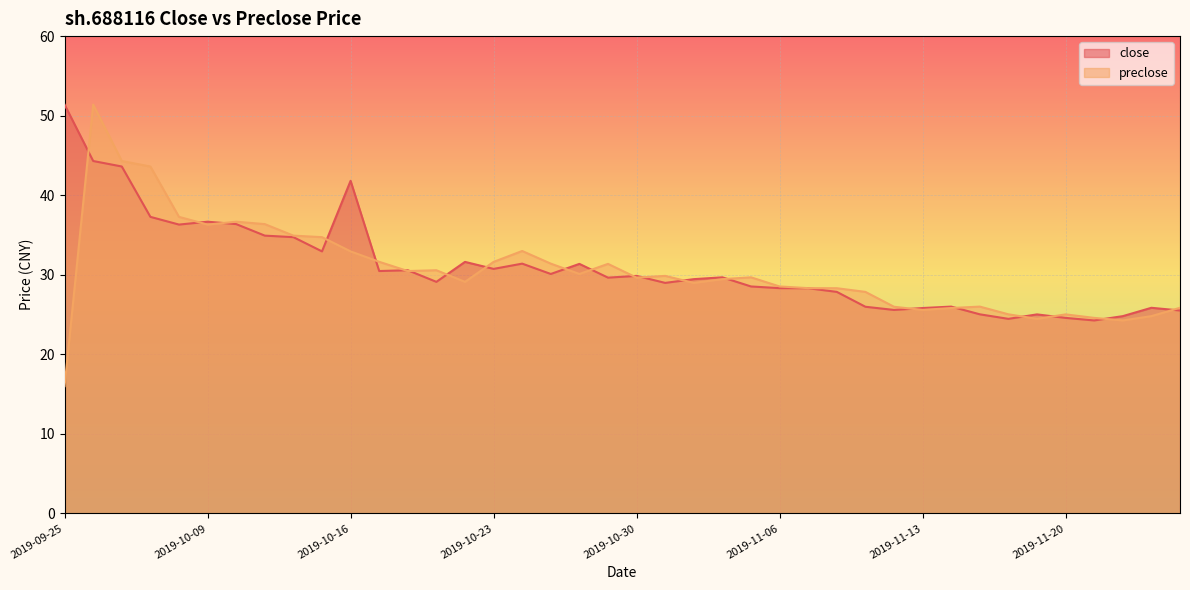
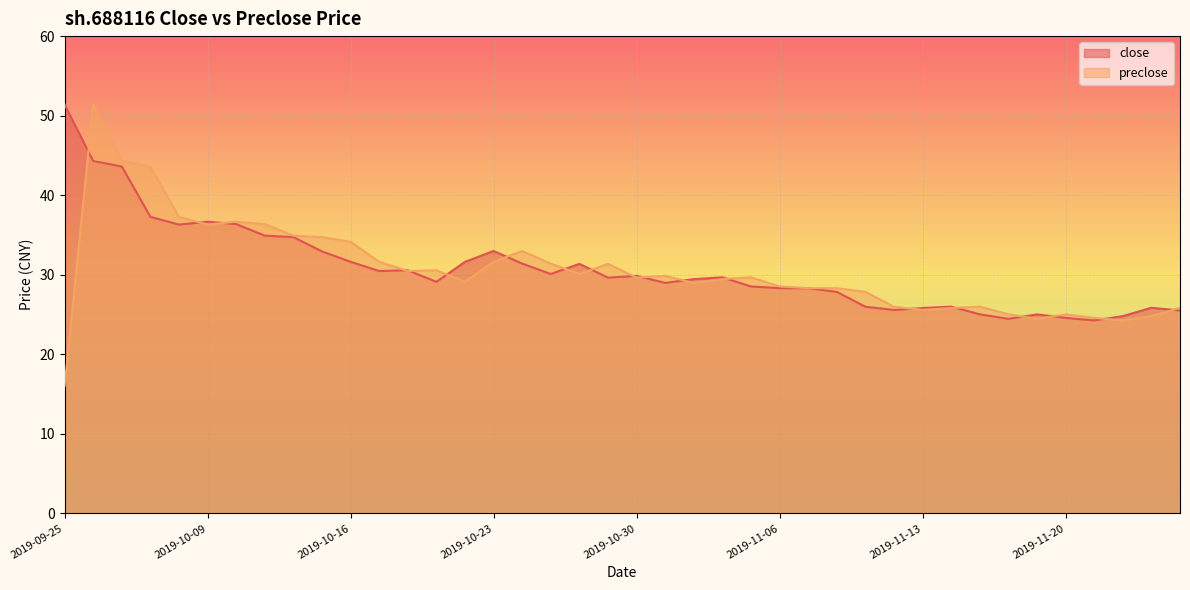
  {
    "close": {
      "2019-09-25": 51,
      "2019-10-09": 37,
-     "2019-10-16": 42,
-     "2019-10-23": 31,
+     "2019-10-16": 32,
+     "2019-10-23": 33,
      "2019-11-20": 25
    },
    "preclose": {
      "2019-09-25": 16,
      "2019-10-09": 36,
-     "2019-10-16": 33,
+     "2019-10-16": 34,
      "2019-10-23": 32,
      "2019-11-20": 25
    }
  }
